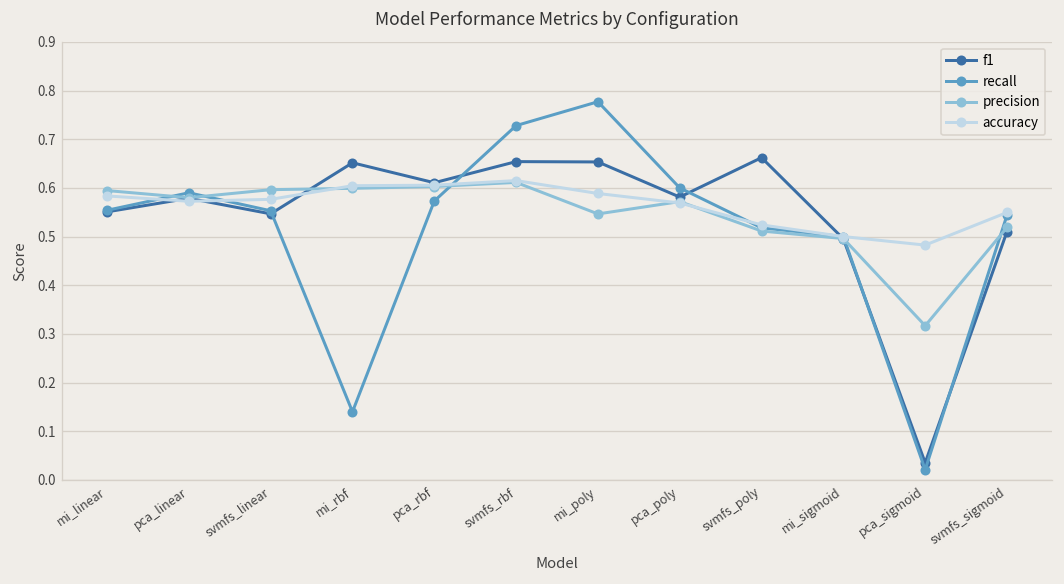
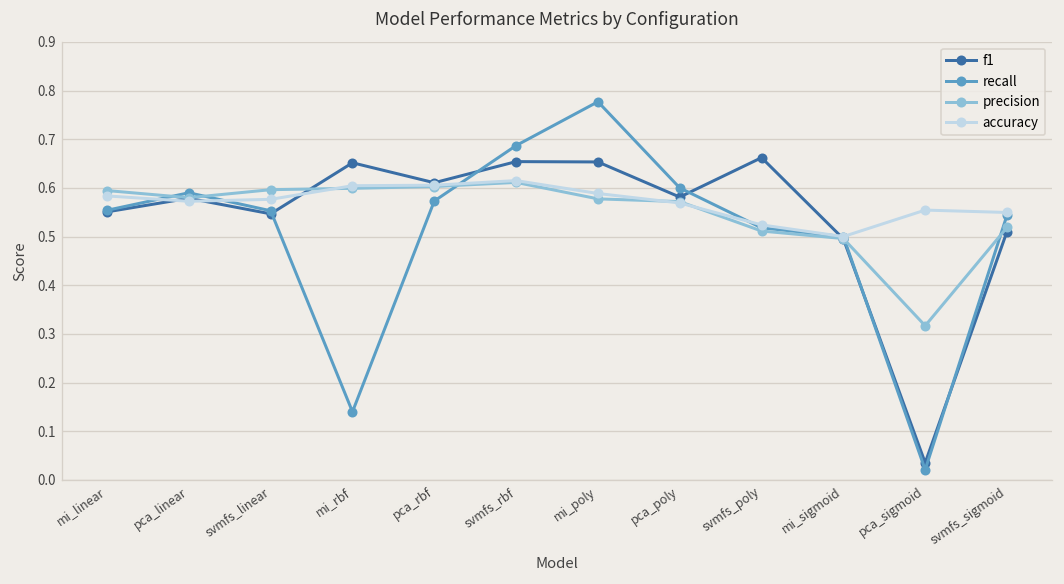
  {
    "f1": {
      "svmfs_linear": 0.55,
      "mi_rbf": 0.65,
      "svmfs_rbf": 0.65,
      "mi_poly": 0.65,
      "pca_poly": 0.58,
      "svmfs_poly": 0.66,
      "pca_sigmoid": 0.04,
      "svmfs_sigmoid": 0.51
    },
    "recall": {
      "pca_linear": 0.59,
      "svmfs_linear": 0.55,
      "mi_rbf": 0.14,
      "pca_rbf": 0.57,
-     "svmfs_rbf": 0.73,
+     "svmfs_rbf": 0.69,
      "mi_poly": 0.78,
      "pca_poly": 0.60,
      "pca_sigmoid": 0.02
    },
    "precision": {
      "mi_linear": 0.59,
      "svmfs_linear": 0.60,
-     "mi_poly": 0.55,
+     "mi_poly": 0.58,
      "svmfs_poly": 0.51,
      "pca_sigmoid": 0.32,
      "svmfs_sigmoid": 0.52
    },
    "accuracy": {
      "mi_linear": 0.58,
      "svmfs_linear": 0.58,
      "mi_poly": 0.59,
-     "pca_sigmoid": 0.48
+     "pca_sigmoid": 0.55
    }
  }
